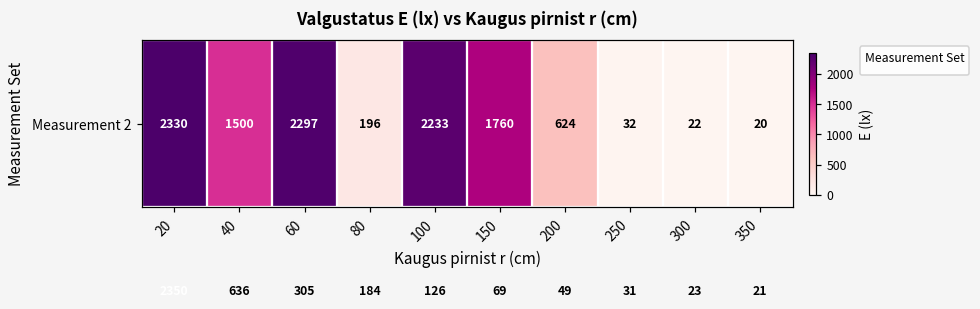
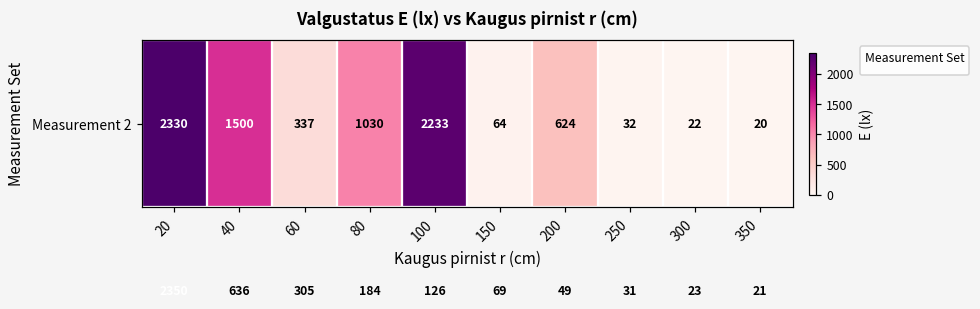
  {
    "Measurement 2": {
      "20": 2330,
      "40": 1500,
-     "60": 2297,
-     "80": 196,
+     "60": 337,
+     "80": 1030,
      "100": 2233,
-     "150": 1760,
+     "150": 64,
      "200": 624,
      "250": 32,
      "300": 22,
      "350": 20
    }
  }
